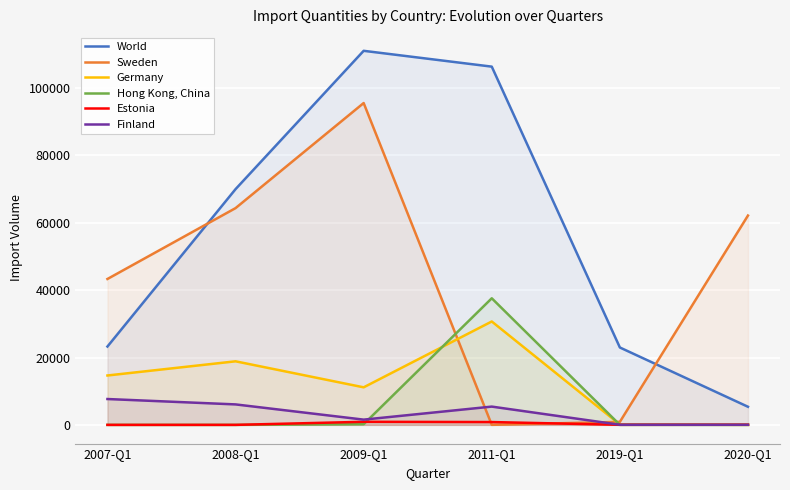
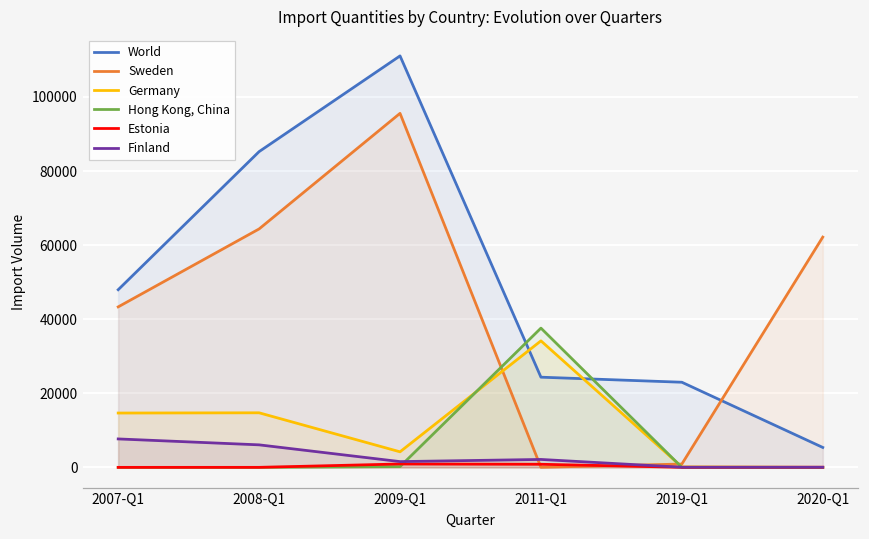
  {
    "World": {
-     "2007-Q1": 23000,
-     "2008-Q1": 70000,
+     "2007-Q1": 48000,
+     "2008-Q1": 85000,
      "2009-Q1": 111000,
-     "2011-Q1": 106000,
+     "2011-Q1": 24000,
      "2019-Q1": 23000,
      "2020-Q1": 5000
    },
    "Sweden": {
      "2007-Q1": 43000,
      "2008-Q1": 64000,
      "2009-Q1": 96000,
      "2011-Q1": 0,
      "2019-Q1": 1000,
      "2020-Q1": 62000
    },
    "Germany": {
      "2007-Q1": 15000,
-     "2008-Q1": 19000,
-     "2009-Q1": 11000,
-     "2011-Q1": 31000
+     "2008-Q1": 15000,
+     "2009-Q1": 4000,
+     "2011-Q1": 34000
    },
    "Hong Kong, China": {
      "2011-Q1": 38000
    },
    "Estonia": {
      "2011-Q1": 1000
    },
    "Finland": {
      "2007-Q1": 8000,
      "2008-Q1": 6000,
-     "2011-Q1": 5000
+     "2011-Q1": 2000
    }
  }
